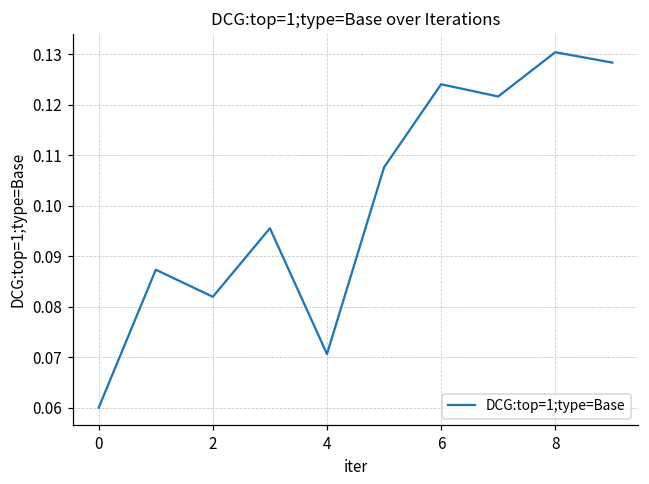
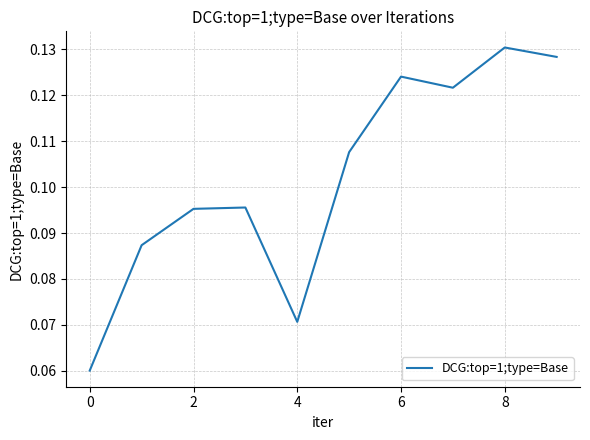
  {
    "0": 0.060,
-   "2": 0.082,
+   "2": 0.095,
    "4": 0.071,
    "6": 0.124,
    "8": 0.130
  }
